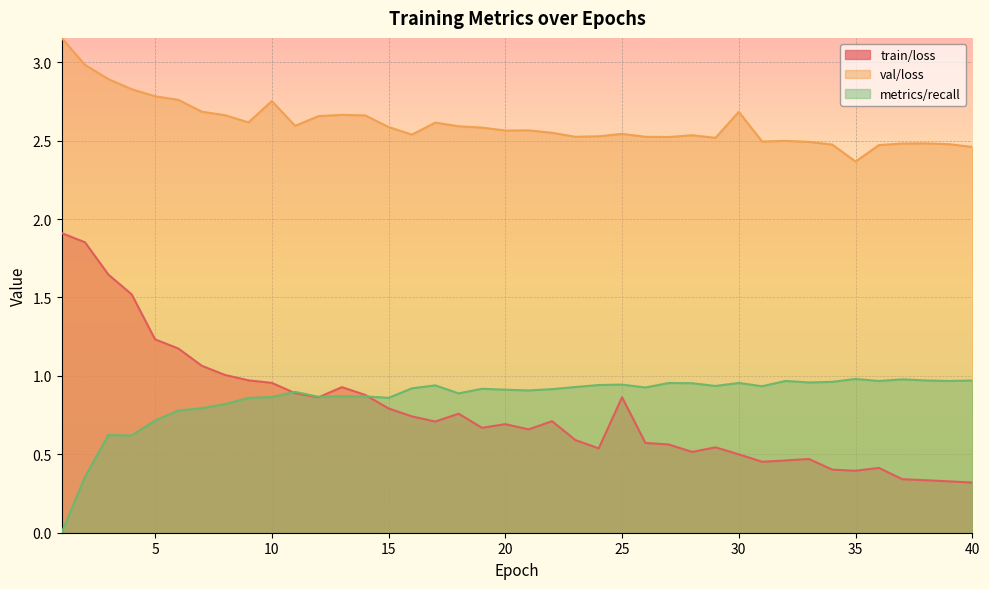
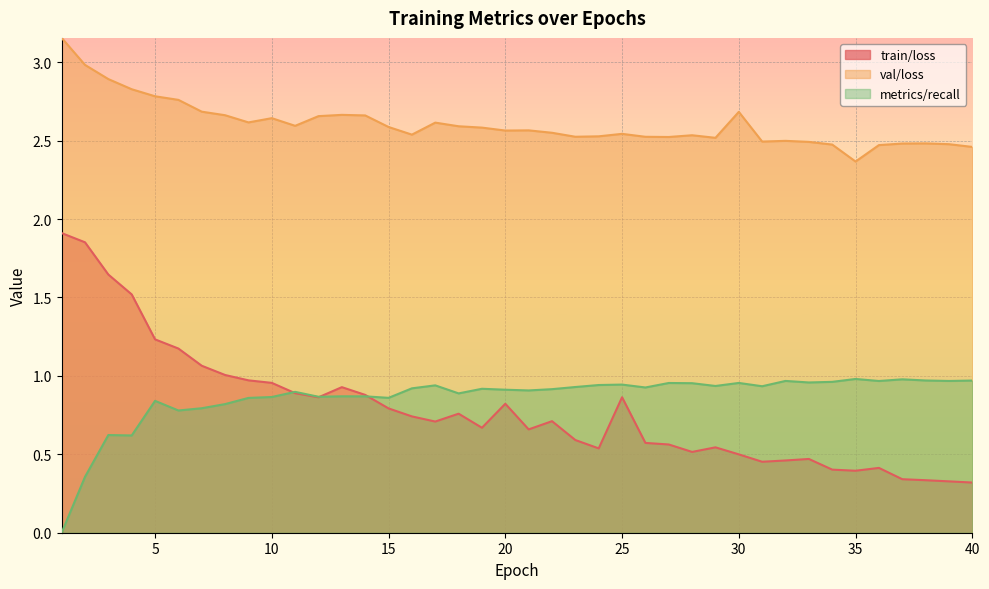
  {
    "train/loss": {
      "5": 1.23,
      "10": 0.96,
      "15": 0.79,
-     "20": 0.69,
+     "20": 0.82,
      "25": 0.86,
      "30": 0.50,
      "35": 0.40,
      "40": 0.32
    },
    "val/loss": {
      "5": 2.78,
-     "10": 2.75,
+     "10": 2.64,
      "15": 2.59,
      "20": 2.56,
      "25": 2.54,
      "30": 2.68,
      "35": 2.37,
      "40": 2.46
    },
    "metrics/recall": {
-     "5": 0.72,
+     "5": 0.84,
      "10": 0.87,
      "15": 0.86,
      "20": 0.91,
      "25": 0.94,
      "30": 0.96,
      "35": 0.98,
      "40": 0.97
    }
  }
